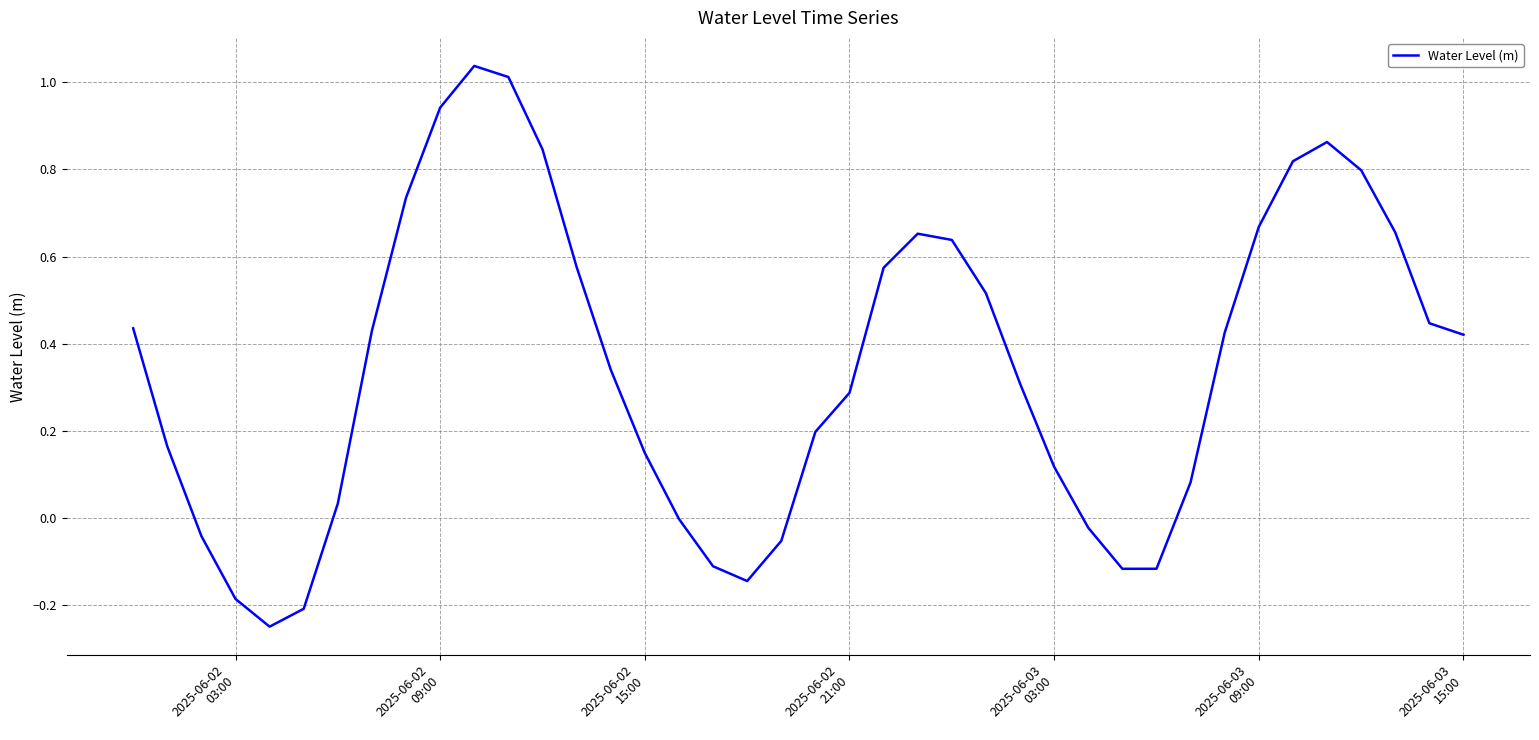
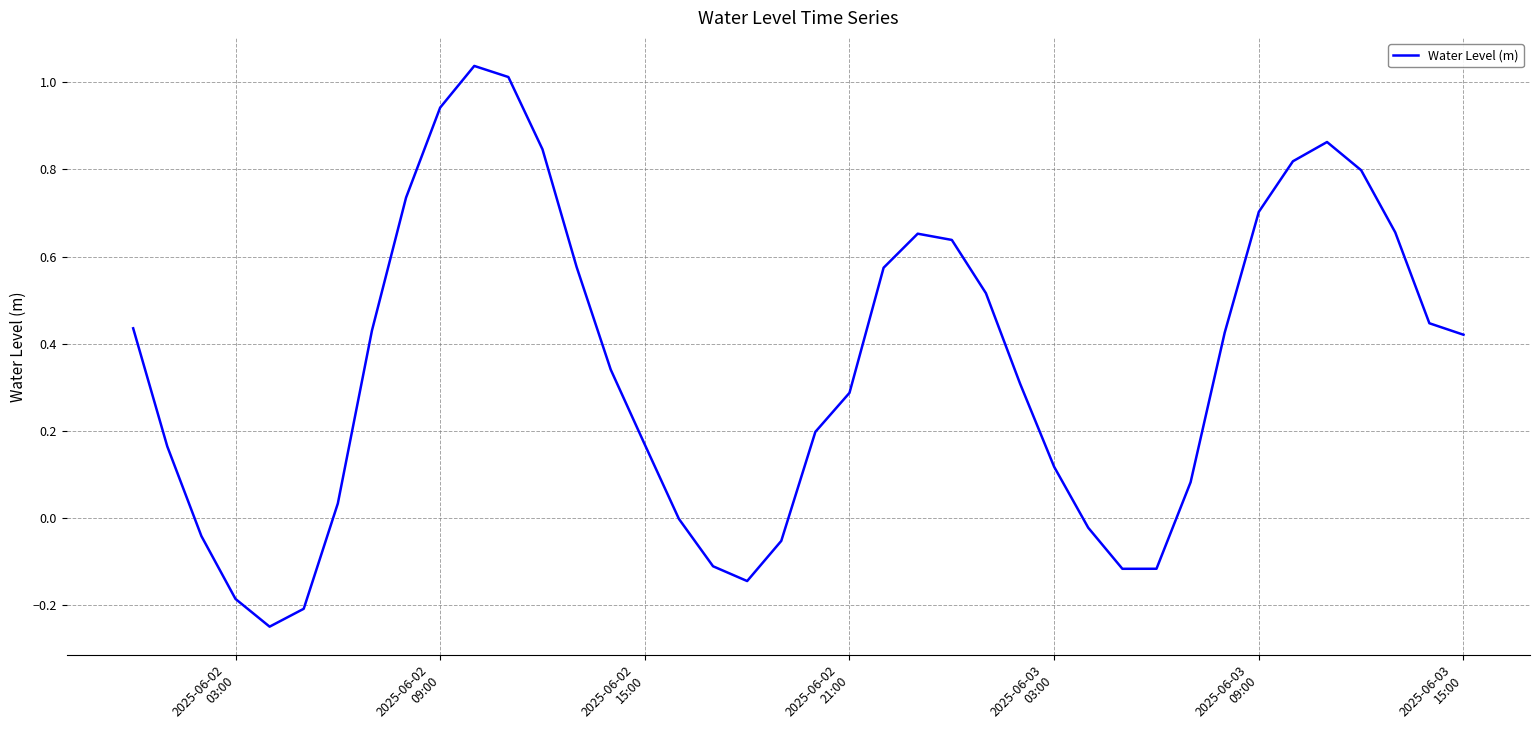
  {
    "2025-06-02 03:00": -0.19,
    "2025-06-02 09:00": 0.94,
-   "2025-06-02 15:00": 0.15,
+   "2025-06-02 15:00": 0.17,
    "2025-06-02 21:00": 0.29,
    "2025-06-03 03:00": 0.12,
-   "2025-06-03 09:00": 0.67,
+   "2025-06-03 09:00": 0.70,
    "2025-06-03 15:00": 0.42
  }
